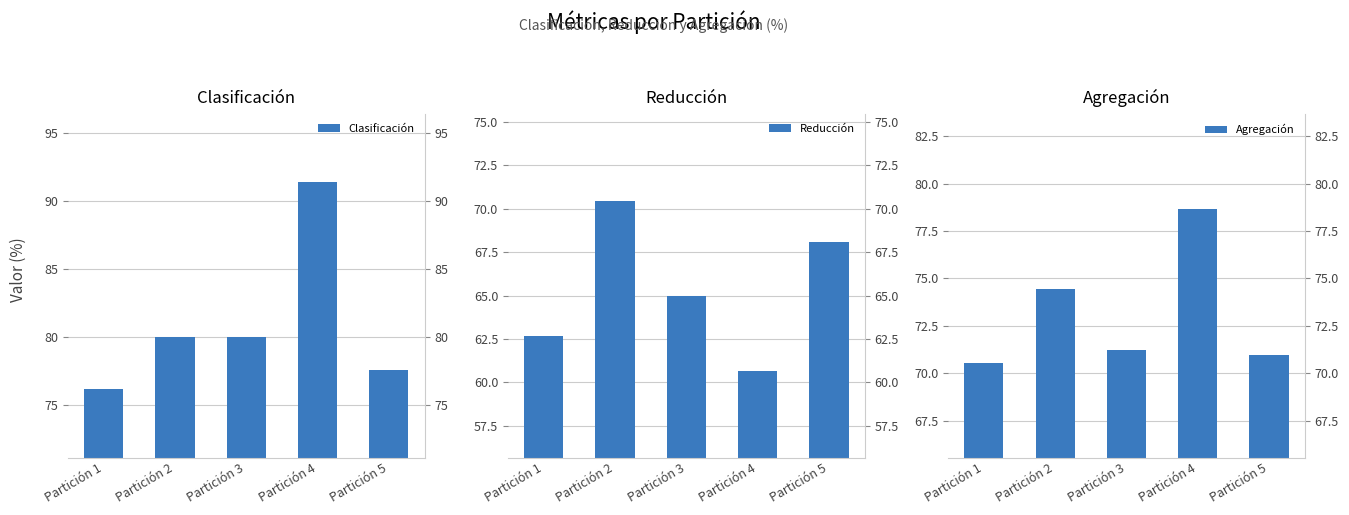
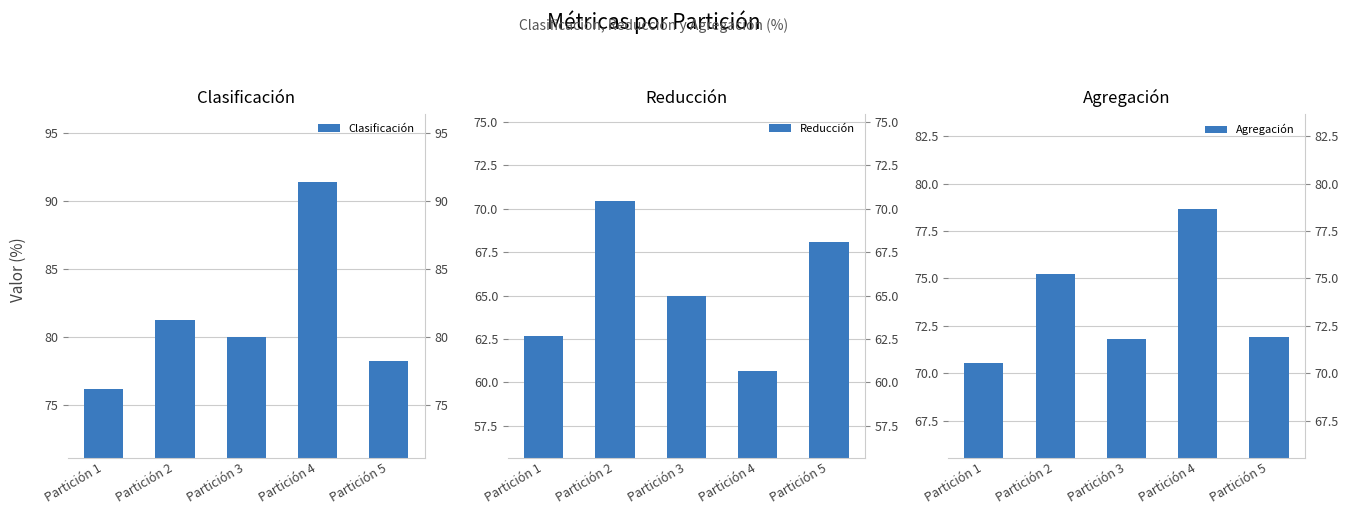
  {
    "Clasificación": {
      "Partición 1": 76.2,
-     "Partición 2": 80.0,
+     "Partición 2": 81.3,
      "Partición 3": 80.0,
      "Partición 4": 91.4,
-     "Partición 5": 77.6
+     "Partición 5": 78.3
    },
    "Reducción": {
      "Partición 1": 62.7,
      "Partición 2": 70.5,
      "Partición 3": 65.0,
      "Partición 4": 60.7,
      "Partición 5": 68.1
    },
    "Agregación": {
      "Partición 1": 70.6,
-     "Partición 2": 74.5,
-     "Partición 3": 71.2,
+     "Partición 2": 75.2,
+     "Partición 3": 71.8,
      "Partición 4": 78.7,
-     "Partición 5": 70.9
+     "Partición 5": 71.9
    }
  }
